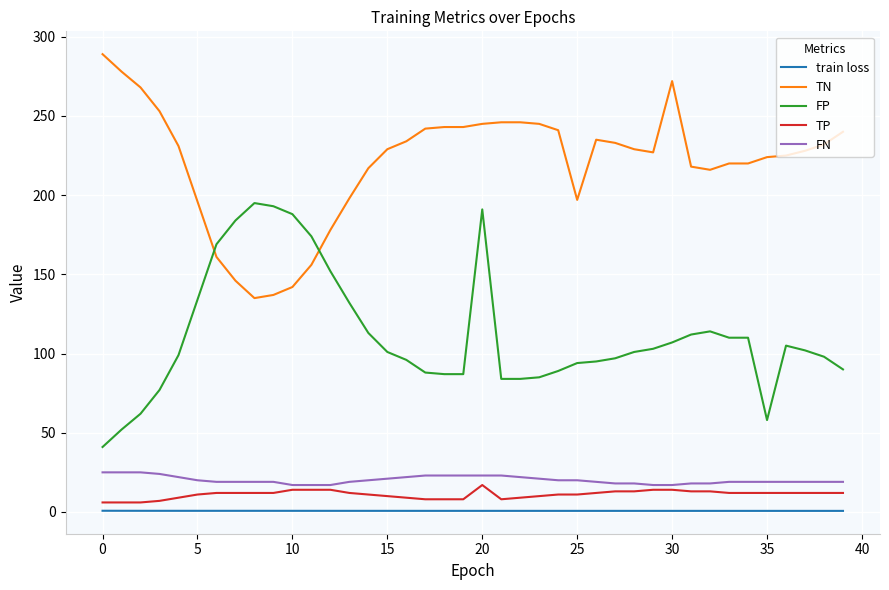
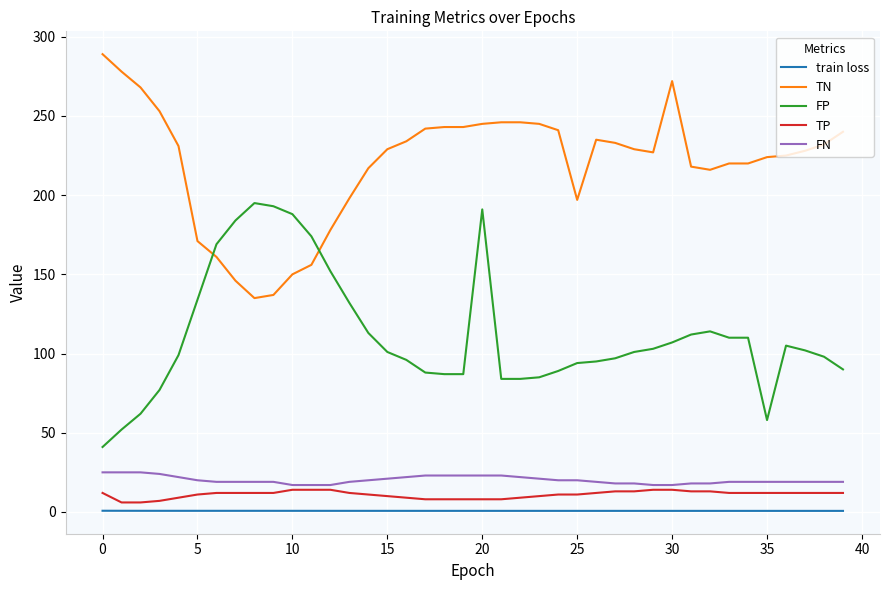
  {
    "train loss": {
      "0": 1,
      "5": 1,
      "10": 1,
      "15": 1,
      "20": 1,
      "25": 1,
      "30": 1,
      "35": 1
    },
    "TN": {
      "0": 289,
-     "5": 196,
-     "10": 142,
+     "5": 171,
+     "10": 150,
      "15": 229,
      "20": 245,
      "25": 197,
      "30": 272,
      "35": 224
    },
    "FP": {
      "0": 41,
      "5": 134,
      "10": 188,
      "15": 101,
      "20": 191,
      "25": 94,
      "30": 107,
      "35": 58
    },
    "TP": {
-     "0": 6,
+     "0": 12,
      "5": 11,
      "10": 14,
      "15": 10,
-     "20": 17,
+     "20": 8,
      "25": 11,
      "30": 14,
      "35": 12
    },
    "FN": {
      "0": 25,
      "5": 20,
      "10": 17,
      "15": 21,
      "20": 23,
      "25": 20,
      "30": 17,
      "35": 19
    }
  }
